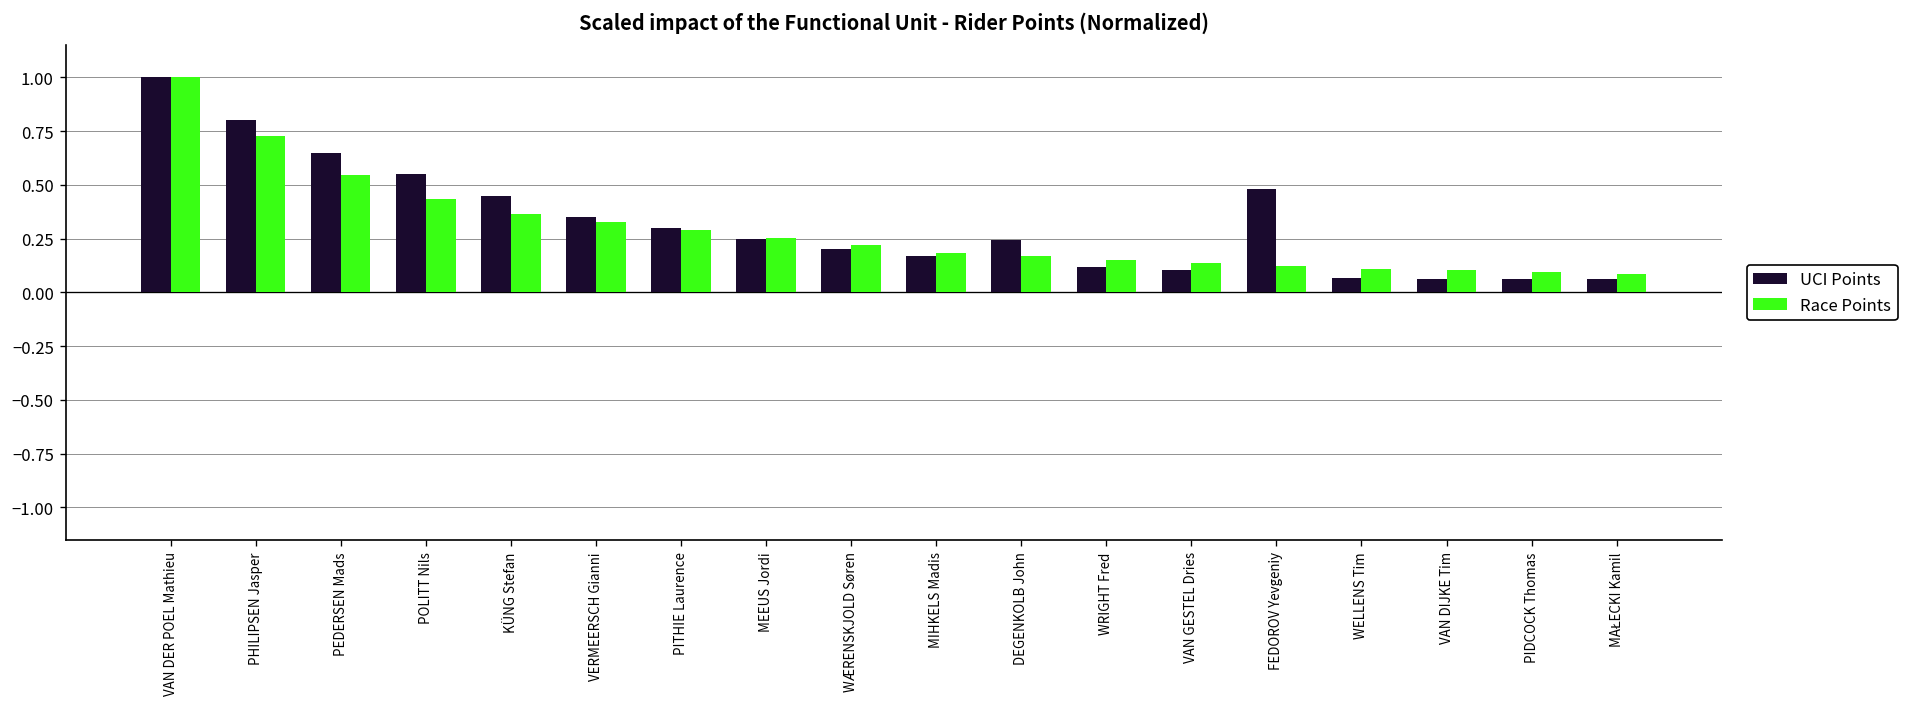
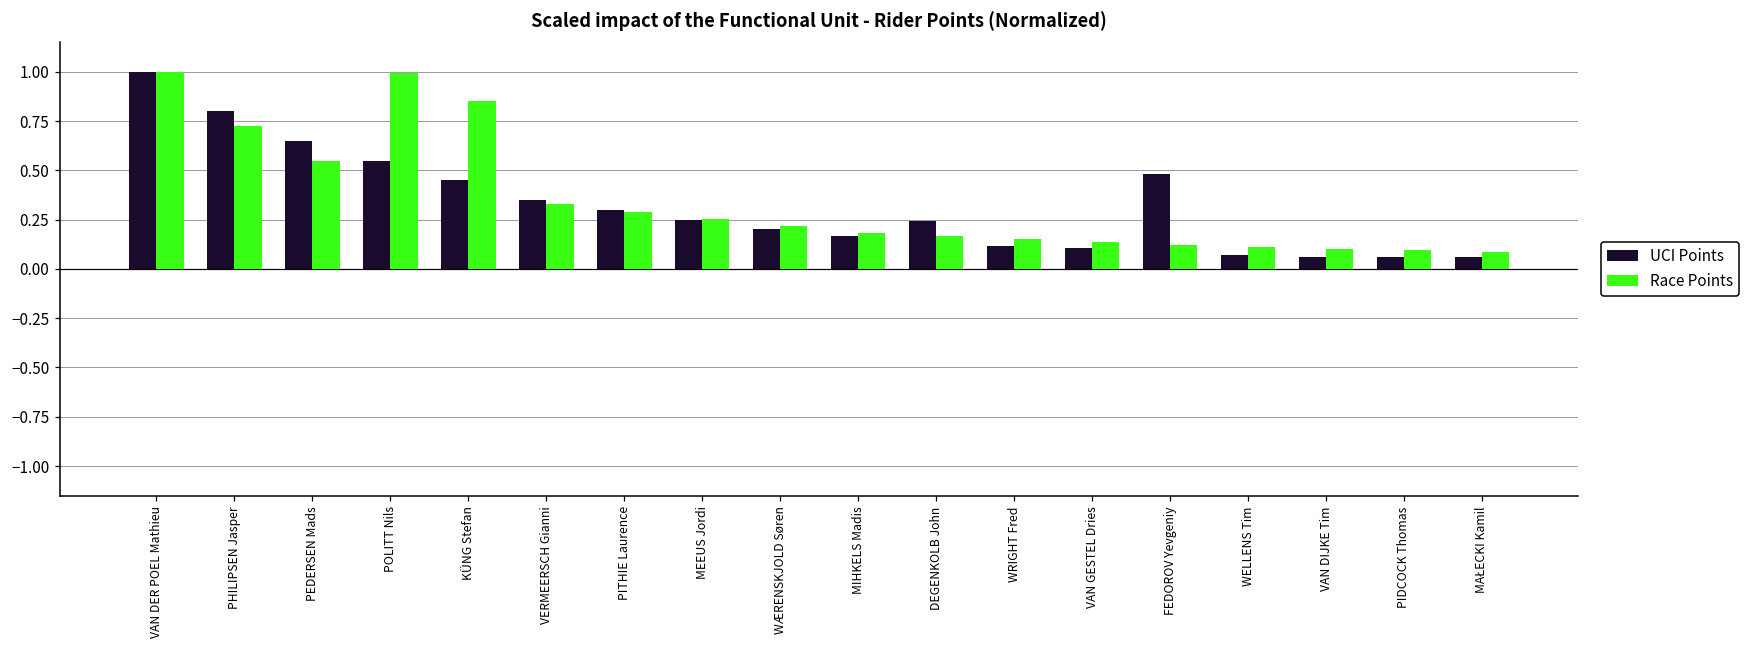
  {
    "UCI Points": {
      "VAN DER POEL Mathieu": 1.00,
      "PHILIPSEN Jasper": 0.80,
      "PEDERSEN Mads": 0.65,
      "POLITT Nils": 0.55,
      "KÜNG Stefan": 0.45,
      "VERMEERSCH Gianni": 0.35,
      "PITHIE Laurence": 0.30,
      "MEEUS Jordi": 0.25,
      "WÆRENSKJOLD Søren": 0.20,
      "MIHKELS Madis": 0.17,
      "DEGENKOLB John": 0.24,
      "WRIGHT Fred": 0.12,
      "VAN GESTEL Dries": 0.11,
      "FEDOROV Yevgeniy": 0.48,
      "WELLENS Tim": 0.07,
      "VAN DIJKE Tim": 0.06,
      "PIDCOCK Thomas": 0.06,
      "MAŁECKI Kamil": 0.06
    },
    "Race Points": {
      "VAN DER POEL Mathieu": 1.00,
      "PHILIPSEN Jasper": 0.73,
      "PEDERSEN Mads": 0.55,
-     "POLITT Nils": 0.44,
-     "KÜNG Stefan": 0.36,
+     "POLITT Nils": 0.99,
+     "KÜNG Stefan": 0.85,
      "VERMEERSCH Gianni": 0.33,
      "PITHIE Laurence": 0.29,
      "MEEUS Jordi": 0.25,
      "WÆRENSKJOLD Søren": 0.22,
      "MIHKELS Madis": 0.18,
      "DEGENKOLB John": 0.17,
      "WRIGHT Fred": 0.15,
      "VAN GESTEL Dries": 0.14,
      "FEDOROV Yevgeniy": 0.12,
      "WELLENS Tim": 0.11,
      "VAN DIJKE Tim": 0.10,
      "PIDCOCK Thomas": 0.09,
      "MAŁECKI Kamil": 0.09
    }
  }
